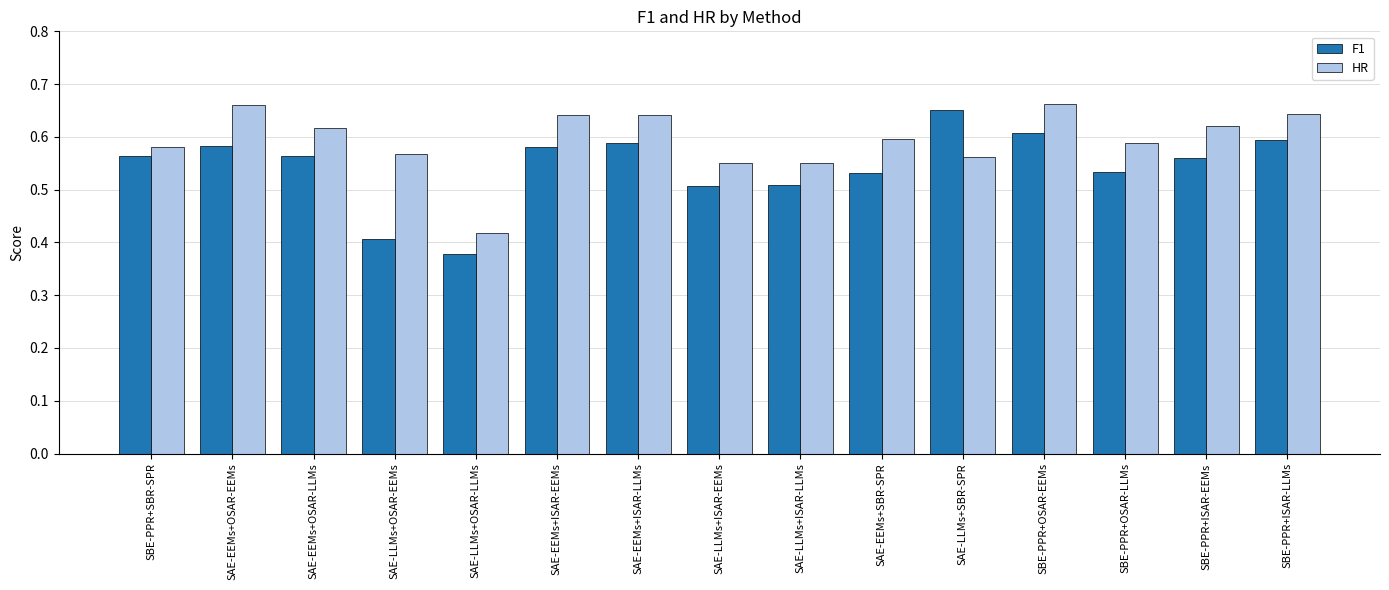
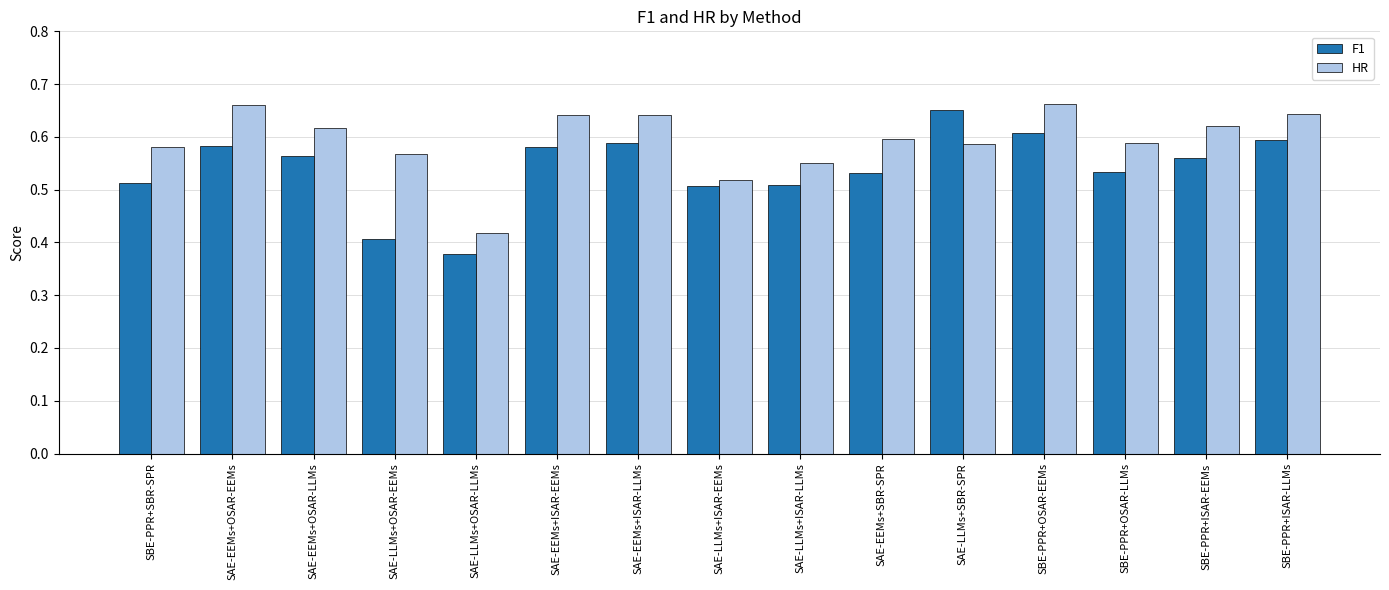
  {
    "F1": {
-     "SBE-PPR+SBR-SPR": 0.56,
+     "SBE-PPR+SBR-SPR": 0.51,
      "SAE-EEMs+OSAR-EEMs": 0.58,
      "SAE-EEMs+OSAR-LLMs": 0.56,
      "SAE-LLMs+OSAR-EEMs": 0.41,
      "SAE-LLMs+OSAR-LLMs": 0.38,
      "SAE-EEMs+ISAR-EEMs": 0.58,
      "SAE-EEMs+ISAR-LLMs": 0.59,
      "SAE-LLMs+ISAR-EEMs": 0.51,
      "SAE-LLMs+ISAR-LLMs": 0.51,
      "SAE-EEMs+SBR-SPR": 0.53,
      "SAE-LLMs+SBR-SPR": 0.65,
      "SBE-PPR+OSAR-EEMs": 0.61,
      "SBE-PPR+OSAR-LLMs": 0.53,
      "SBE-PPR+ISAR-EEMs": 0.56,
      "SBE-PPR+ISAR-LLMs": 0.59
    },
    "HR": {
      "SBE-PPR+SBR-SPR": 0.58,
      "SAE-EEMs+OSAR-EEMs": 0.66,
      "SAE-EEMs+OSAR-LLMs": 0.62,
      "SAE-LLMs+OSAR-EEMs": 0.57,
      "SAE-LLMs+OSAR-LLMs": 0.42,
      "SAE-EEMs+ISAR-EEMs": 0.64,
      "SAE-EEMs+ISAR-LLMs": 0.64,
-     "SAE-LLMs+ISAR-EEMs": 0.55,
+     "SAE-LLMs+ISAR-EEMs": 0.52,
      "SAE-LLMs+ISAR-LLMs": 0.55,
      "SAE-EEMs+SBR-SPR": 0.60,
-     "SAE-LLMs+SBR-SPR": 0.56,
+     "SAE-LLMs+SBR-SPR": 0.59,
      "SBE-PPR+OSAR-EEMs": 0.66,
      "SBE-PPR+OSAR-LLMs": 0.59,
      "SBE-PPR+ISAR-EEMs": 0.62,
      "SBE-PPR+ISAR-LLMs": 0.64
    }
  }
